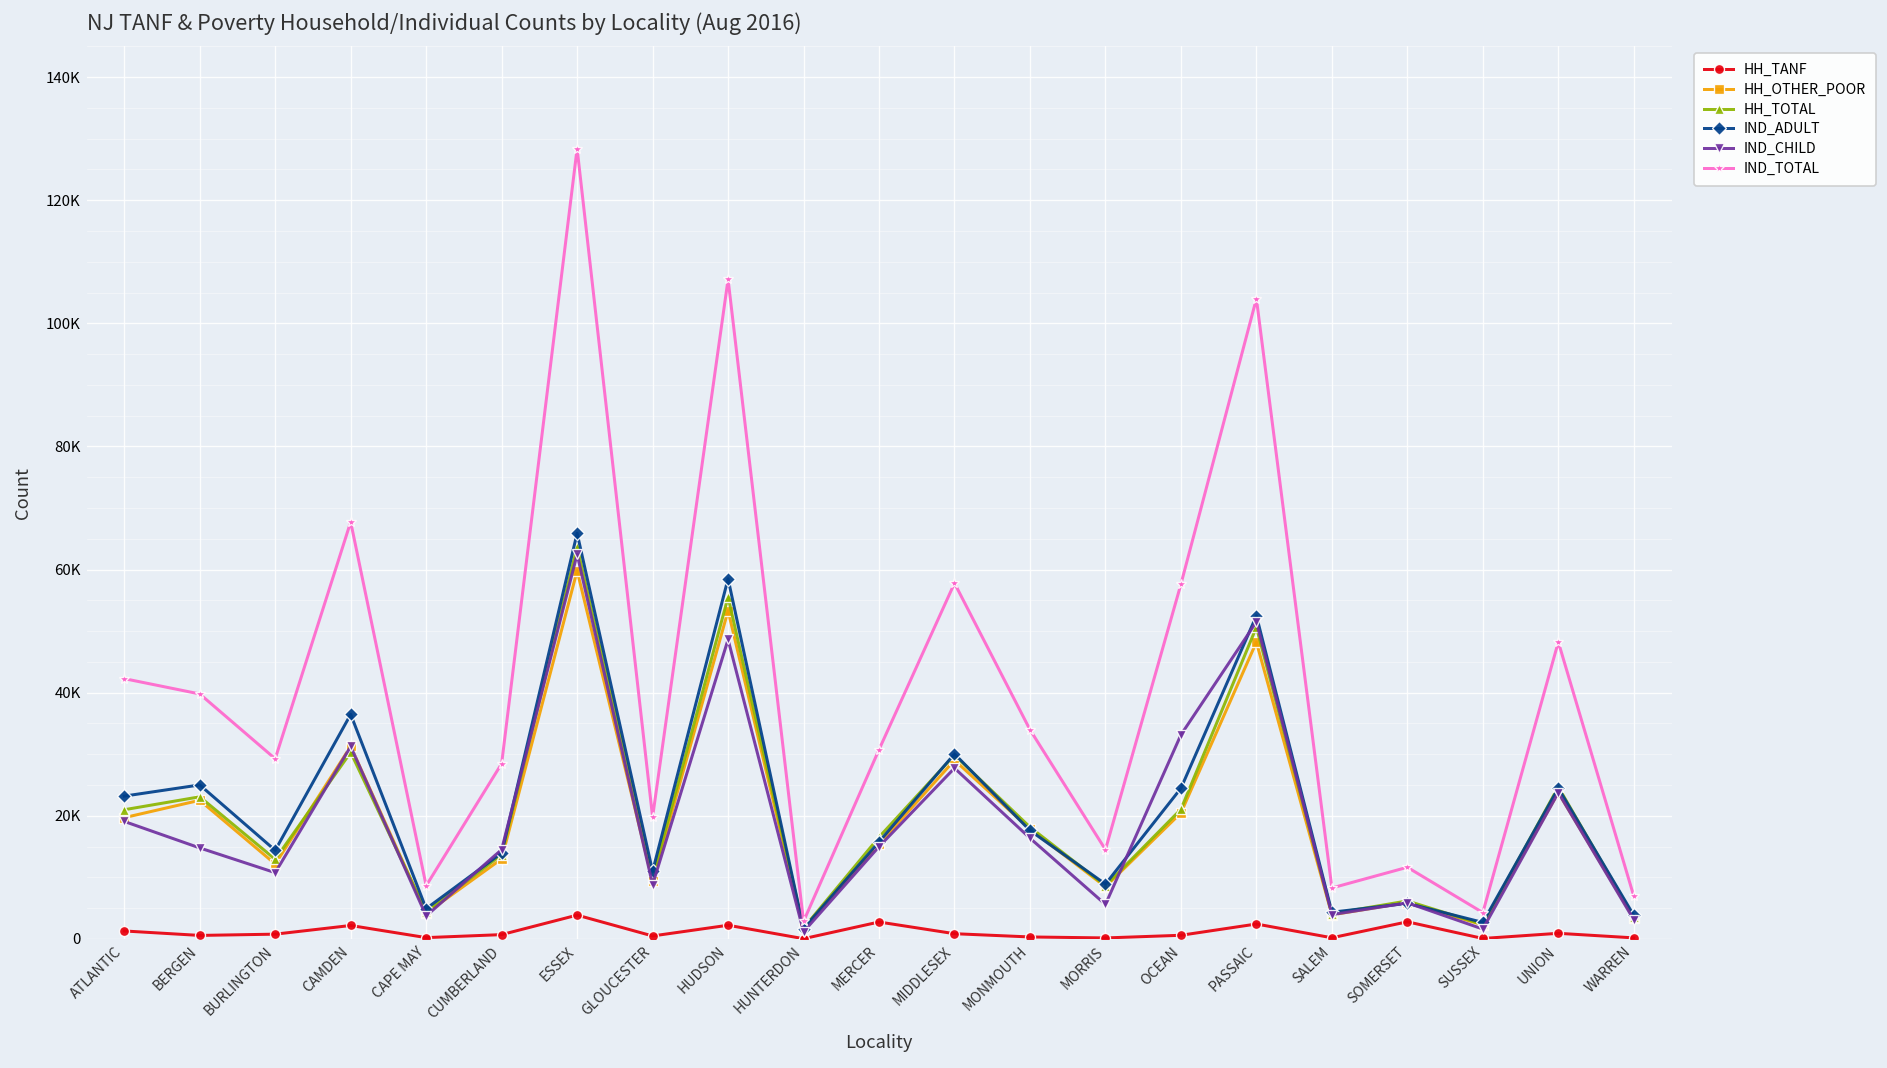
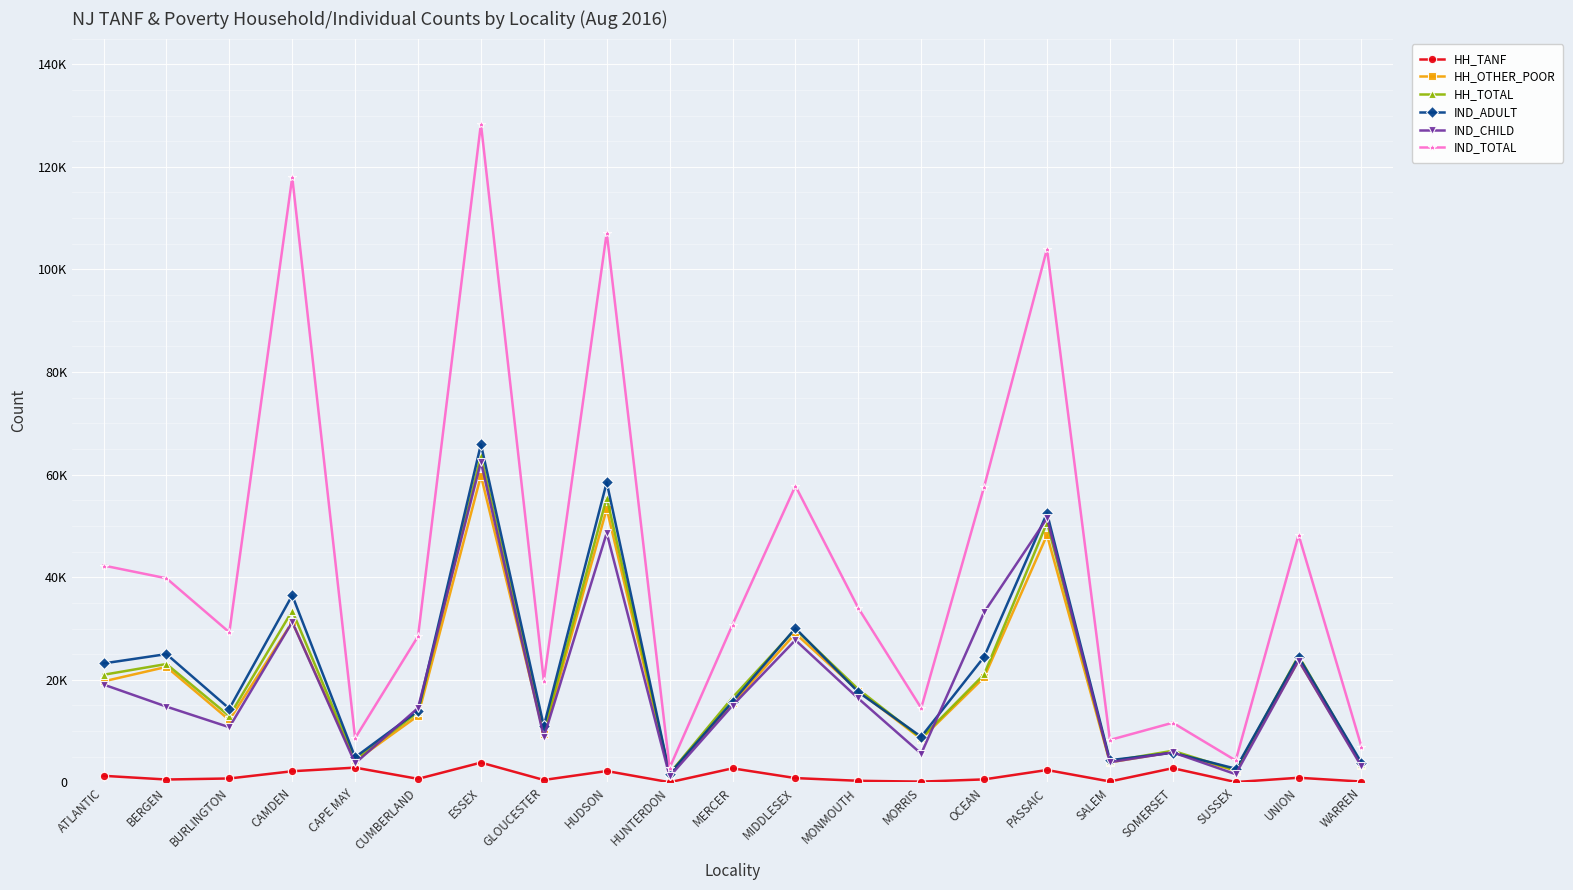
  {
    "HH_TANF": {
      "ATLANTIC": 1000,
      "BERGEN": 1000,
      "BURLINGTON": 1000,
      "CAMDEN": 2000,
-     "CAPE MAY": 0,
+     "CAPE MAY": 3000,
      "CUMBERLAND": 1000,
      "ESSEX": 4000,
      "GLOUCESTER": 0,
      "HUDSON": 2000,
      "HUNTERDON": 0,
      "MERCER": 3000,
      "MIDDLESEX": 1000,
      "MONMOUTH": 0,
      "MORRIS": 0,
      "OCEAN": 1000,
      "PASSAIC": 2000,
      "SALEM": 0,
      "SOMERSET": 3000,
      "SUSSEX": 0,
      "UNION": 1000,
      "WARREN": 0
    },
    "HH_OTHER_POOR": {
      "ATLANTIC": 20000,
      "BERGEN": 23000,
      "BURLINGTON": 12000,
      "CUMBERLAND": 13000,
      "ESSEX": 60000,
      "HUDSON": 53000,
      "MIDDLESEX": 29000,
      "OCEAN": 20000,
      "PASSAIC": 48000
    },
    "HH_TOTAL": {
      "ATLANTIC": 21000,
      "BERGEN": 23000,
      "BURLINGTON": 13000,
-     "CAMDEN": 30000,
+     "CAMDEN": 33000,
      "ESSEX": 64000,
      "HUDSON": 56000,
      "MERCER": 17000,
      "OCEAN": 21000,
      "PASSAIC": 51000
    },
    "IND_ADULT": {
      "ATLANTIC": 23000,
      "BERGEN": 25000,
      "BURLINGTON": 14000,
      "CAMDEN": 36000,
      "CAPE MAY": 5000,
      "ESSEX": 66000,
      "GLOUCESTER": 11000,
      "HUDSON": 59000,
      "OCEAN": 24000,
      "PASSAIC": 52000
    },
    "IND_CHILD": {
      "ATLANTIC": 19000,
      "BERGEN": 15000,
      "BURLINGTON": 11000,
      "CUMBERLAND": 15000,
      "ESSEX": 62000,
      "GLOUCESTER": 9000,
      "HUDSON": 49000,
      "HUNTERDON": 1000,
      "MIDDLESEX": 28000,
      "MONMOUTH": 16000,
      "MORRIS": 6000,
      "OCEAN": 33000,
      "PASSAIC": 52000,
      "SUSSEX": 2000
    },
    "IND_TOTAL": {
      "ATLANTIC": 42000,
      "BERGEN": 40000,
      "BURLINGTON": 29000,
-     "CAMDEN": 68000,
+     "CAMDEN": 118000,
      "CAPE MAY": 9000,
      "CUMBERLAND": 28000,
      "ESSEX": 128000,
      "GLOUCESTER": 20000,
      "HUDSON": 107000,
      "HUNTERDON": 3000,
      "MERCER": 31000,
      "MIDDLESEX": 58000,
      "MONMOUTH": 34000,
      "MORRIS": 14000,
      "OCEAN": 58000,
      "PASSAIC": 104000,
      "SALEM": 8000,
      "SOMERSET": 12000,
      "SUSSEX": 4000,
      "UNION": 48000,
      "WARREN": 7000
    }
  }
